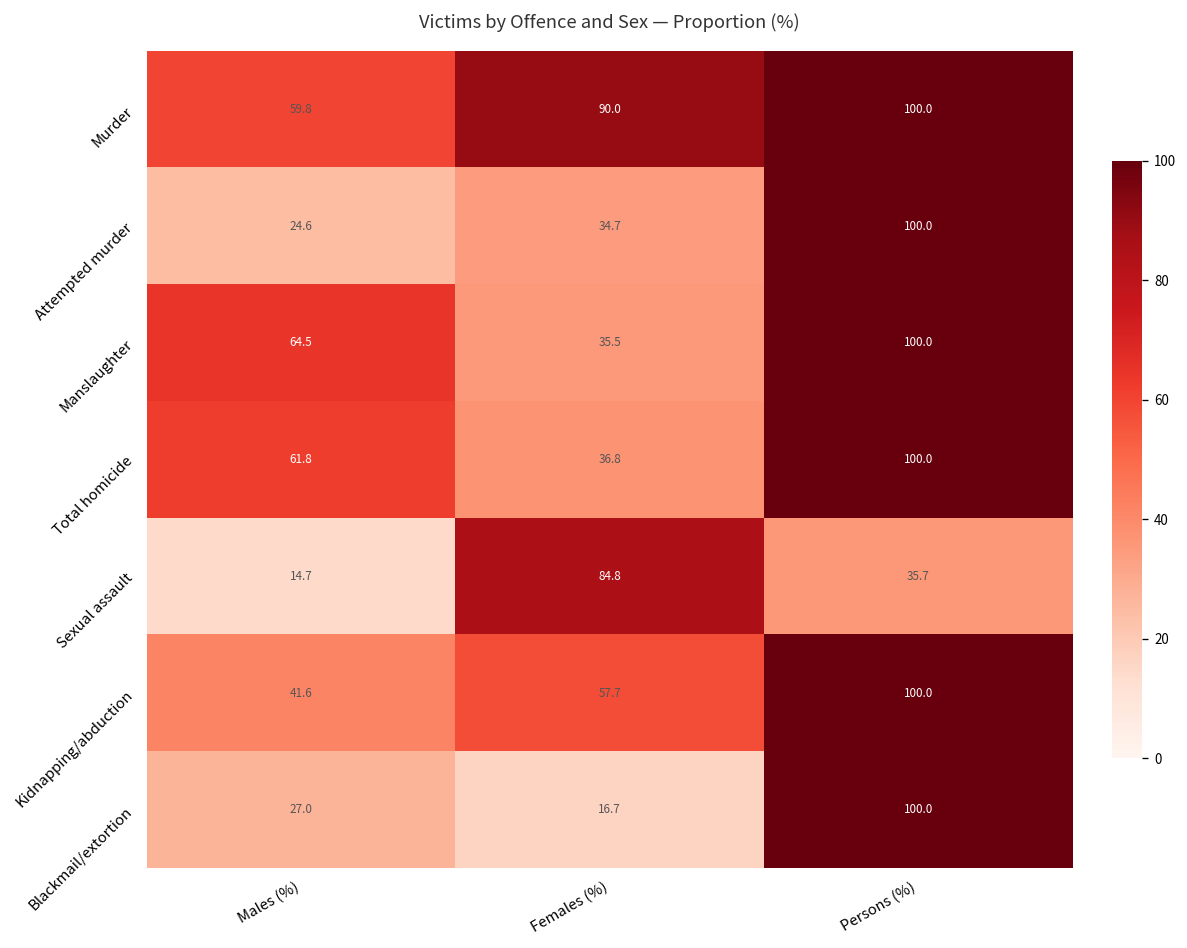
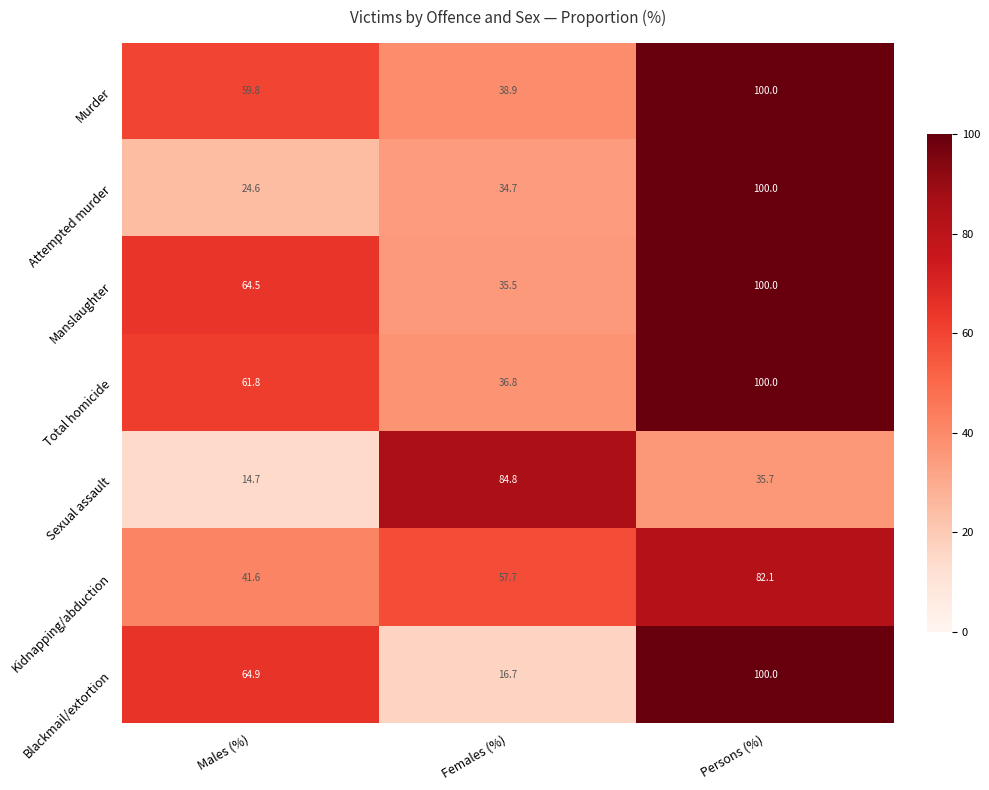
  {
    "Murder": {
      "Males (%)": 59.8,
-     "Females (%)": 90.0,
+     "Females (%)": 38.9,
      "Persons (%)": 100.0
    },
    "Attempted murder": {
      "Males (%)": 24.6,
      "Females (%)": 34.7,
      "Persons (%)": 100.0
    },
    "Manslaughter": {
      "Males (%)": 64.5,
      "Females (%)": 35.5,
      "Persons (%)": 100.0
    },
    "Total homicide": {
      "Males (%)": 61.8,
      "Females (%)": 36.8,
      "Persons (%)": 100.0
    },
    "Sexual assault": {
      "Males (%)": 14.7,
      "Females (%)": 84.8,
      "Persons (%)": 35.7
    },
    "Kidnapping/abduction": {
      "Males (%)": 41.6,
      "Females (%)": 57.7,
-     "Persons (%)": 100.0
+     "Persons (%)": 82.1
    },
    "Blackmail/extortion": {
-     "Males (%)": 27.0,
+     "Males (%)": 64.9,
      "Females (%)": 16.7,
      "Persons (%)": 100.0
    }
  }
